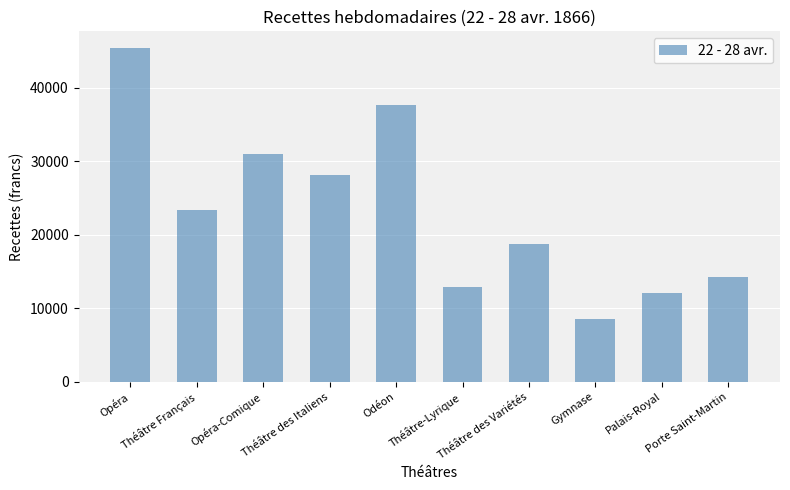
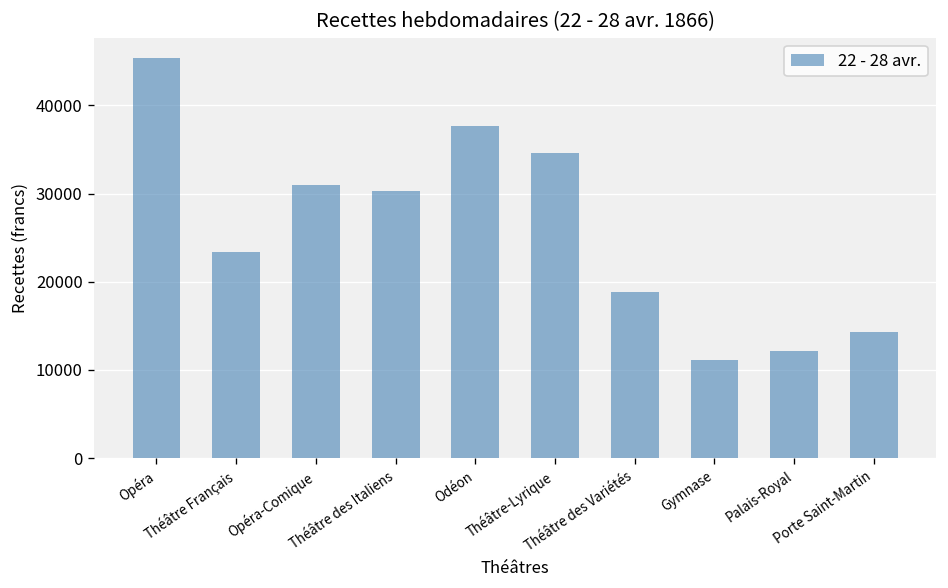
  {
    "Opéra": 45000,
    "Théâtre Français": 23000,
    "Opéra-Comique": 31000,
-   "Théâtre des Italiens": 28000,
+   "Théâtre des Italiens": 30000,
    "Odéon": 38000,
-   "Théâtre-Lyrique": 13000,
+   "Théâtre-Lyrique": 35000,
    "Théâtre des Variétés": 19000,
-   "Gymnase": 9000,
+   "Gymnase": 11000,
    "Palais-Royal": 12000,
    "Porte Saint-Martin": 14000
  }
